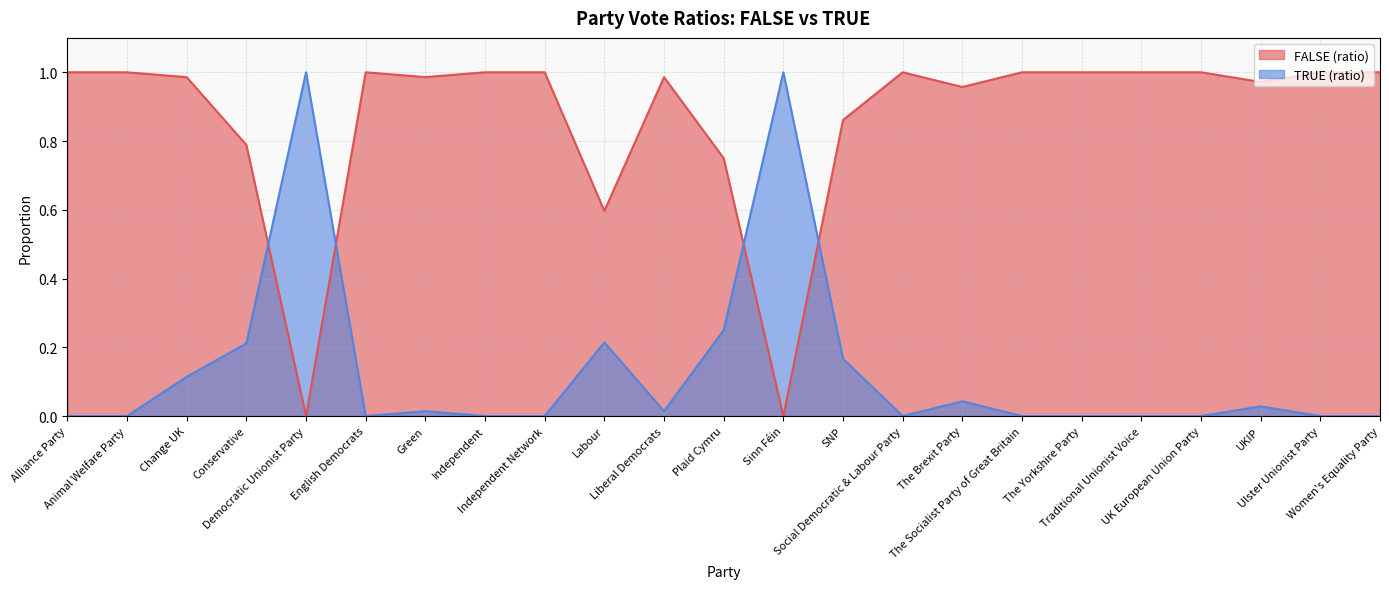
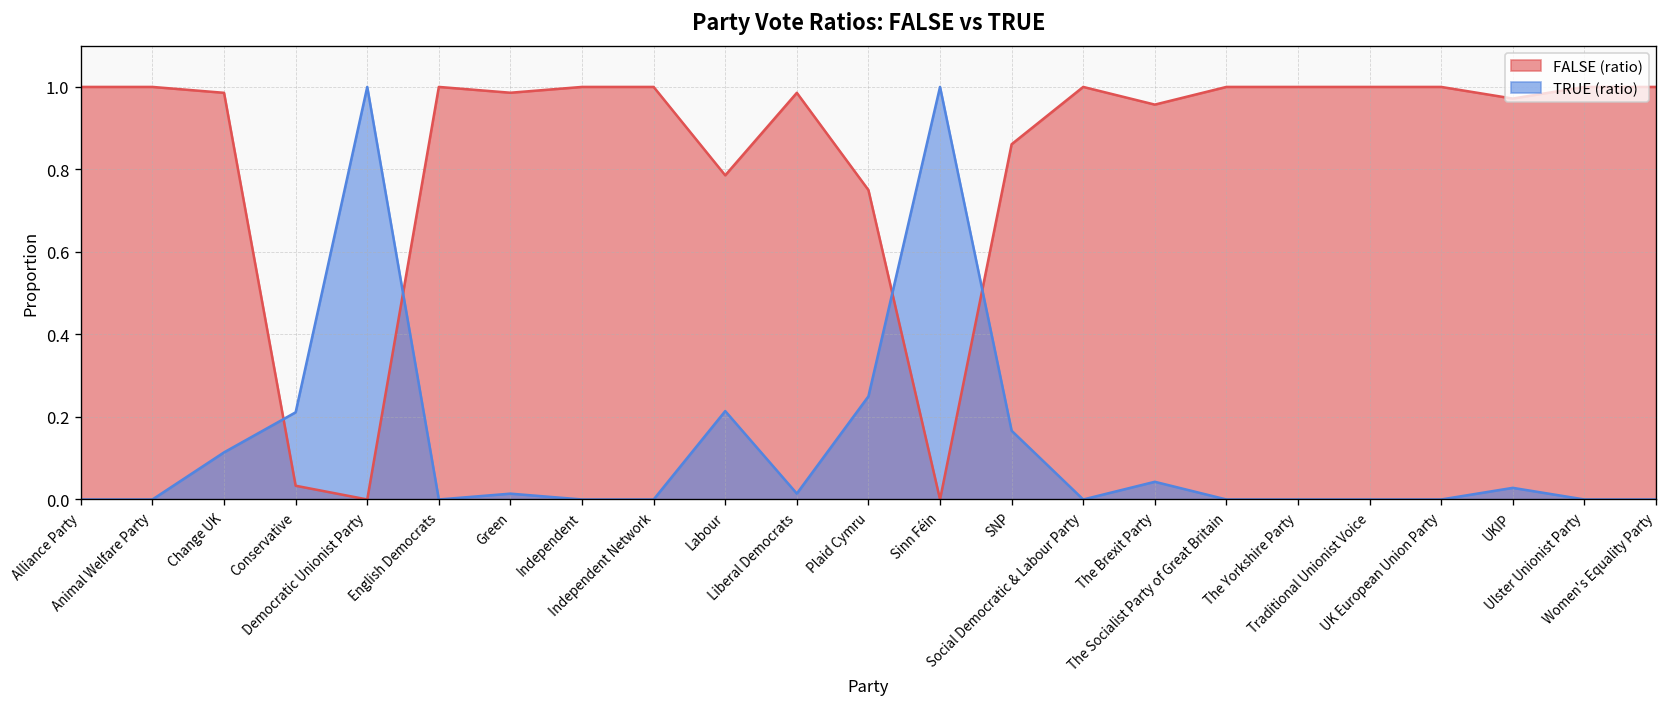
  {
    "FALSE (ratio)": {
      "Alliance Party": 1.00,
      "Animal Welfare Party": 1.00,
      "Change UK": 0.99,
-     "Conservative": 0.79,
+     "Conservative": 0.03,
      "Democratic Unionist Party": 0.00,
      "English Democrats": 1.00,
      "Green": 0.99,
      "Independent": 1.00,
      "Independent Network": 1.00,
-     "Labour": 0.60,
+     "Labour": 0.79,
      "Liberal Democrats": 0.99,
      "Plaid Cymru": 0.75,
      "Sinn Féin": 0.00,
      "SNP": 0.86,
      "Social Democratic & Labour Party": 1.00,
      "The Brexit Party": 0.96,
      "The Socialist Party of Great Britain": 1.00,
      "The Yorkshire Party": 1.00,
      "Traditional Unionist Voice": 1.00,
      "UK European Union Party": 1.00,
      "Women's Equality Party": 1.00
    },
    "TRUE (ratio)": {
      "Alliance Party": 0.00,
      "Animal Welfare Party": 0.00,
      "Change UK": 0.11,
      "Conservative": 0.21,
      "Democratic Unionist Party": 1.00,
      "English Democrats": 0.00,
      "Green": 0.01,
      "Independent": 0.00,
      "Independent Network": 0.00,
      "Labour": 0.21,
      "Liberal Democrats": 0.01,
      "Plaid Cymru": 0.25,
      "Sinn Féin": 1.00,
      "SNP": 0.17,
      "Social Democratic & Labour Party": 0.00,
      "The Brexit Party": 0.04,
      "The Socialist Party of Great Britain": 0.00,
      "The Yorkshire Party": 0.00,
      "Traditional Unionist Voice": 0.00,
      "UK European Union Party": 0.00,
      "UKIP": 0.03,
      "Ulster Unionist Party": 0.00,
      "Women's Equality Party": 0.00
    }
  }
